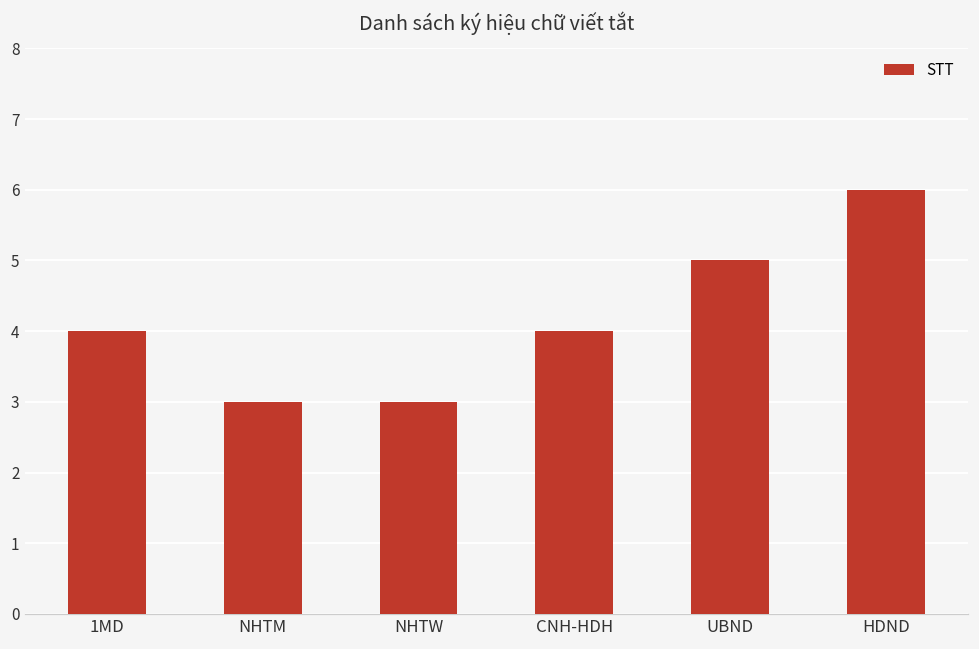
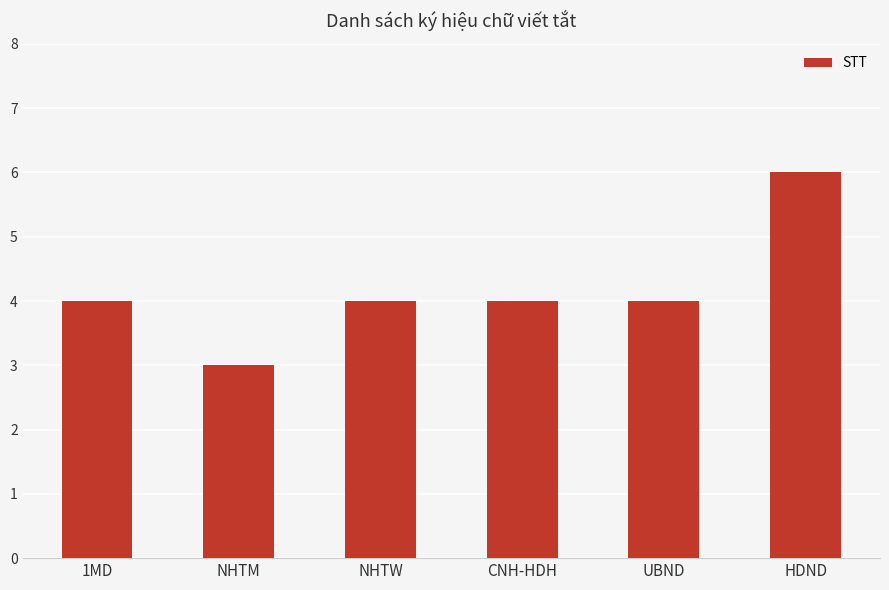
  {
    "1MD": 4,
    "NHTM": 3,
-   "NHTW": 3,
+   "NHTW": 4,
    "CNH-HDH": 4,
-   "UBND": 5,
+   "UBND": 4,
    "HDND": 6
  }
